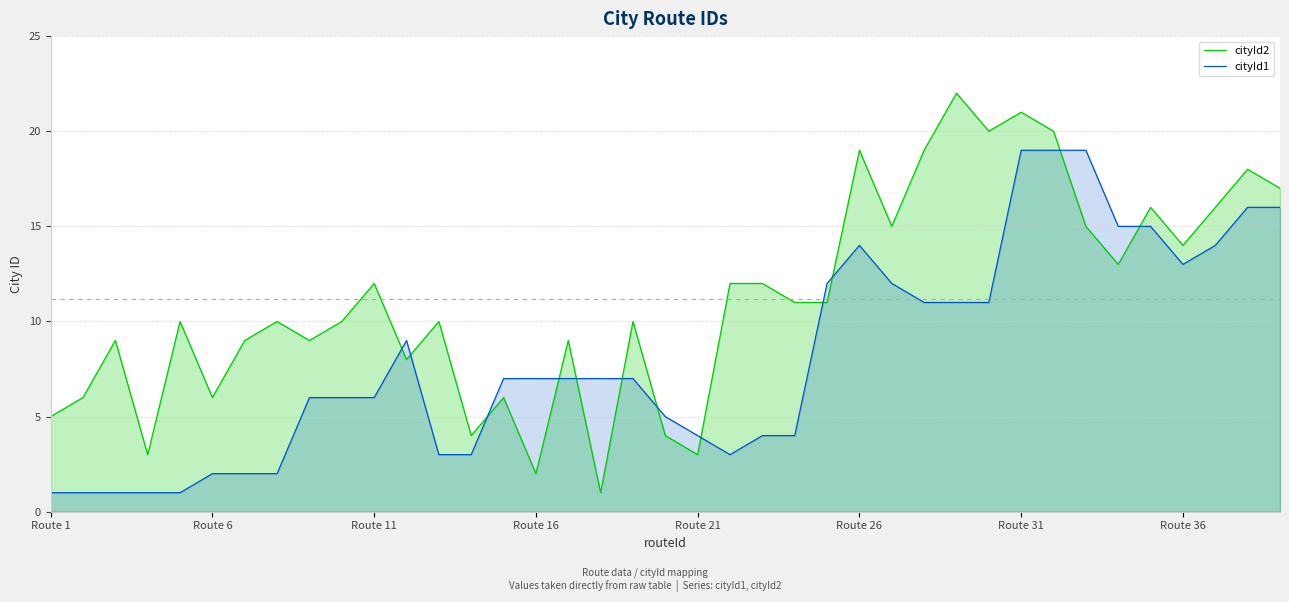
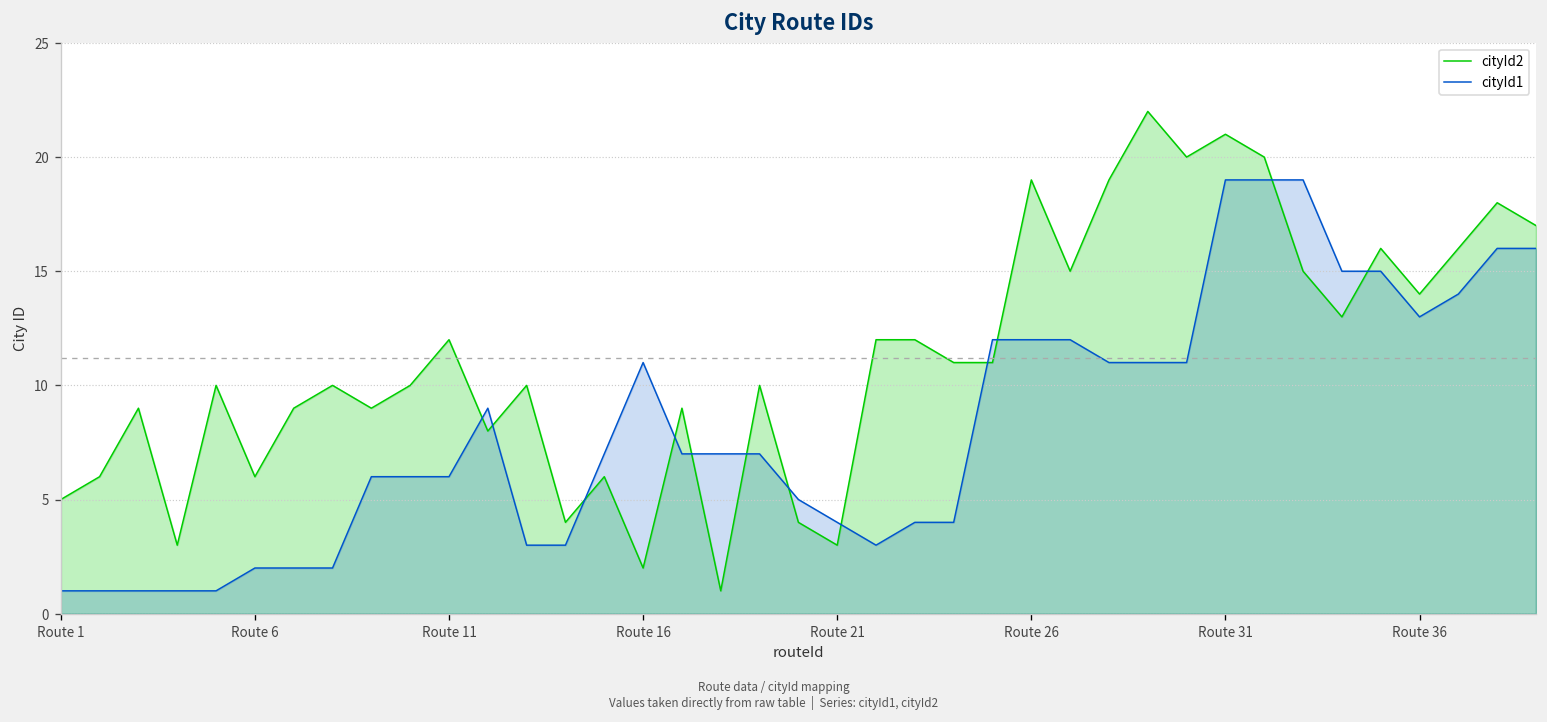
  {
    "cityId2": {
      "Route 1": 5,
      "Route 6": 6,
      "Route 11": 12,
      "Route 16": 2,
      "Route 21": 3,
      "Route 26": 19,
      "Route 31": 21,
      "Route 36": 14
    },
    "cityId1": {
      "Route 1": 1,
      "Route 6": 2,
      "Route 11": 6,
-     "Route 16": 7,
+     "Route 16": 11,
      "Route 21": 4,
-     "Route 26": 14,
+     "Route 26": 12,
      "Route 31": 19,
      "Route 36": 13
    }
  }
